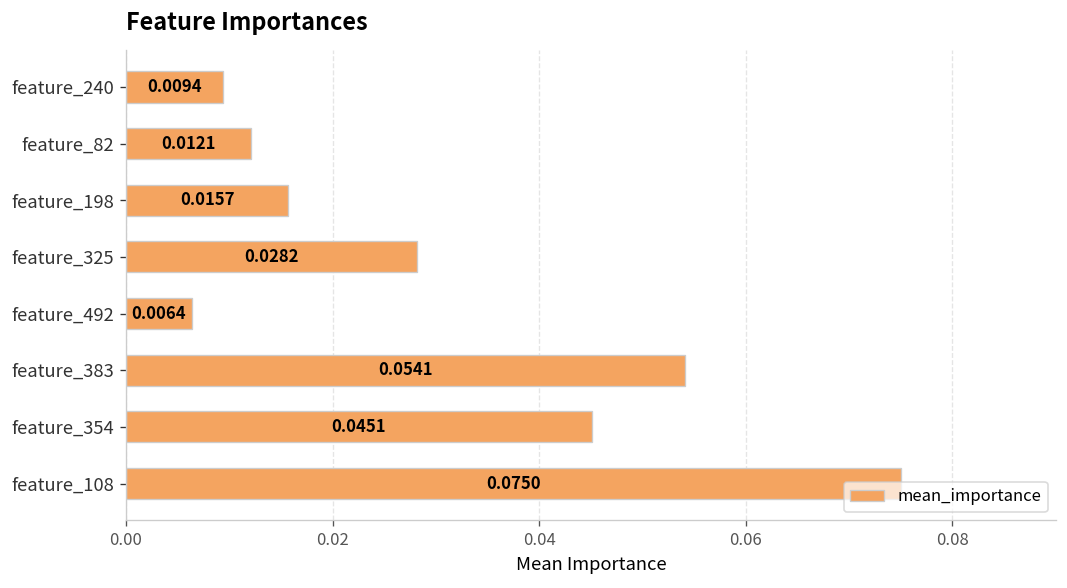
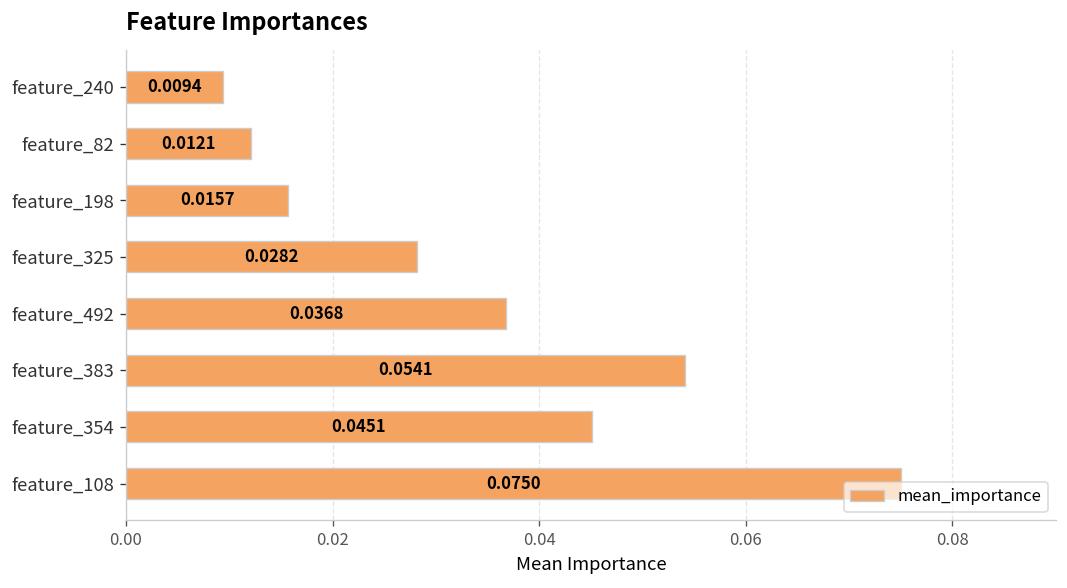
  {
    "feature_240": 0.0094,
    "feature_82": 0.0121,
    "feature_198": 0.0157,
    "feature_325": 0.0282,
-   "feature_492": 0.0064,
+   "feature_492": 0.0368,
    "feature_383": 0.0541,
    "feature_354": 0.0451
  }
